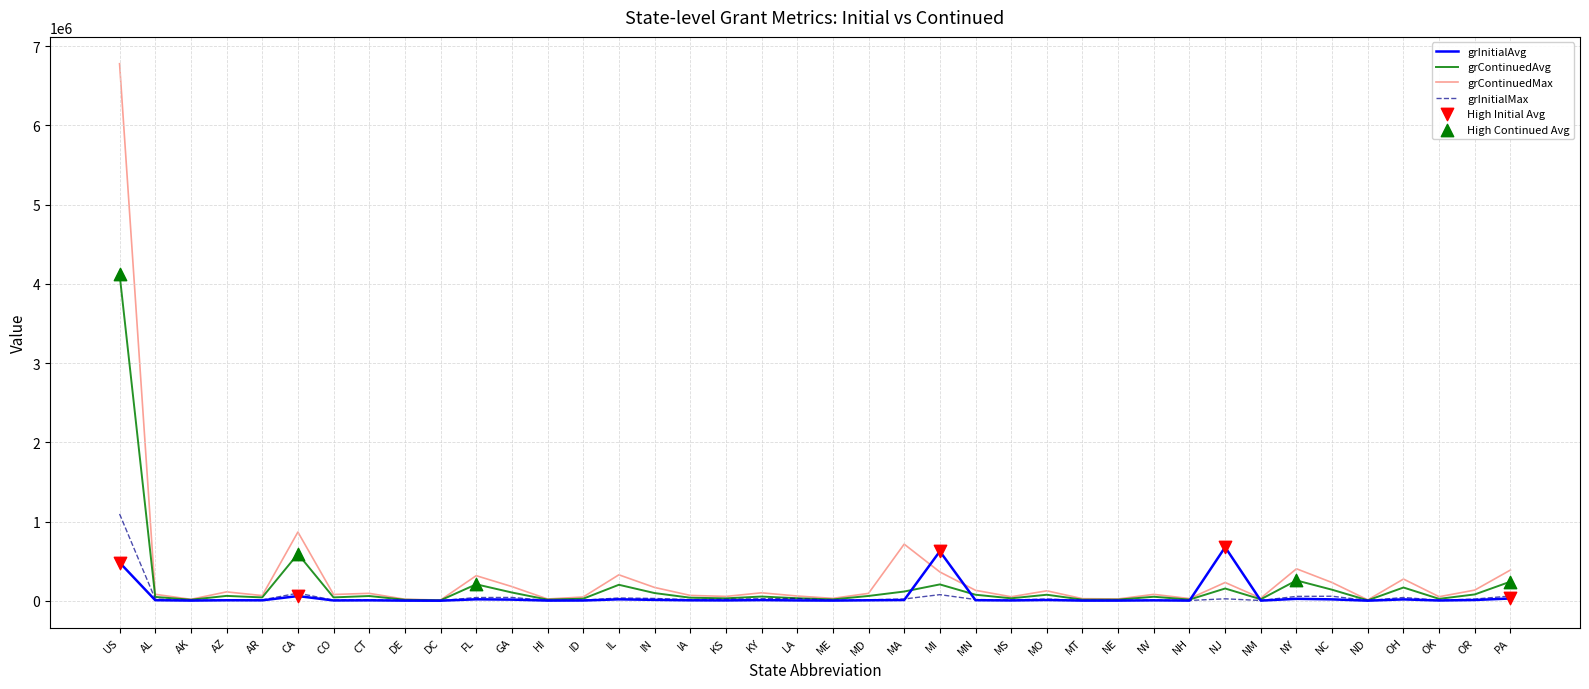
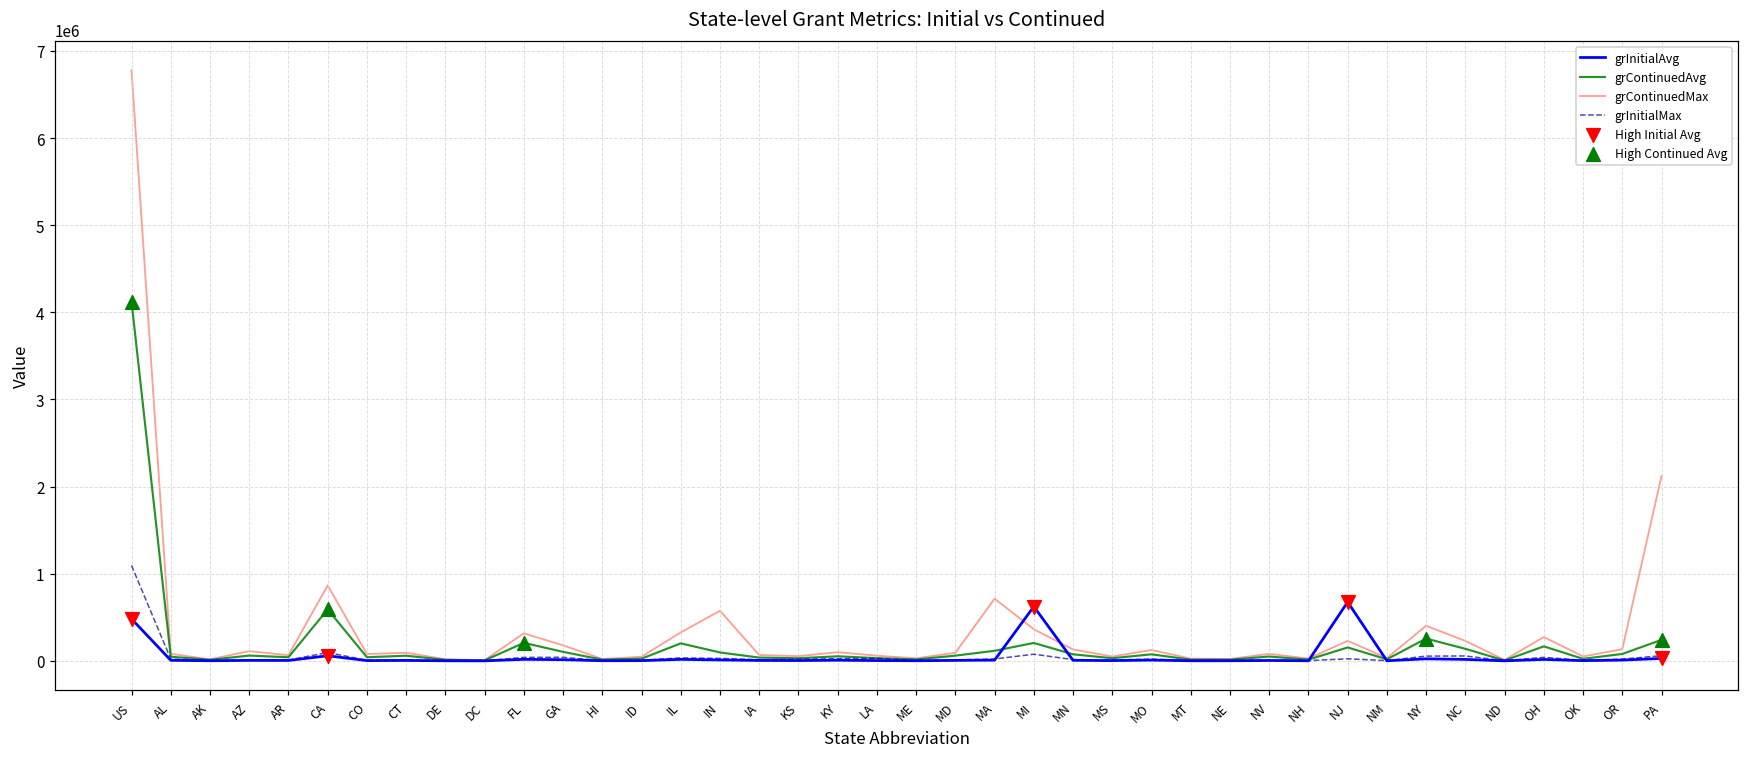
  {
    "grInitialAvg": {
      "NC": 0
    },
    "grContinuedMax": {
      "US": 6800000,
      "AL": 100000,
      "AZ": 100000,
      "CA": 900000,
      "CO": 100000,
      "CT": 100000,
      "FL": 300000,
      "GA": 200000,
      "IL": 300000,
-     "IN": 200000,
+     "IN": 600000,
      "KY": 100000,
      "MD": 100000,
      "MA": 700000,
      "MI": 400000,
      "MN": 100000,
      "MO": 100000,
      "NJ": 200000,
      "NY": 400000,
      "NC": 200000,
      "OH": 300000,
      "OR": 100000,
-     "PA": 400000
+     "PA": 2100000
    },
    "grInitialMax": {
      "US": 1100000,
      "CA": 100000,
      "MI": 100000,
      "NJ": 0,
      "NC": 100000
    }
  }
